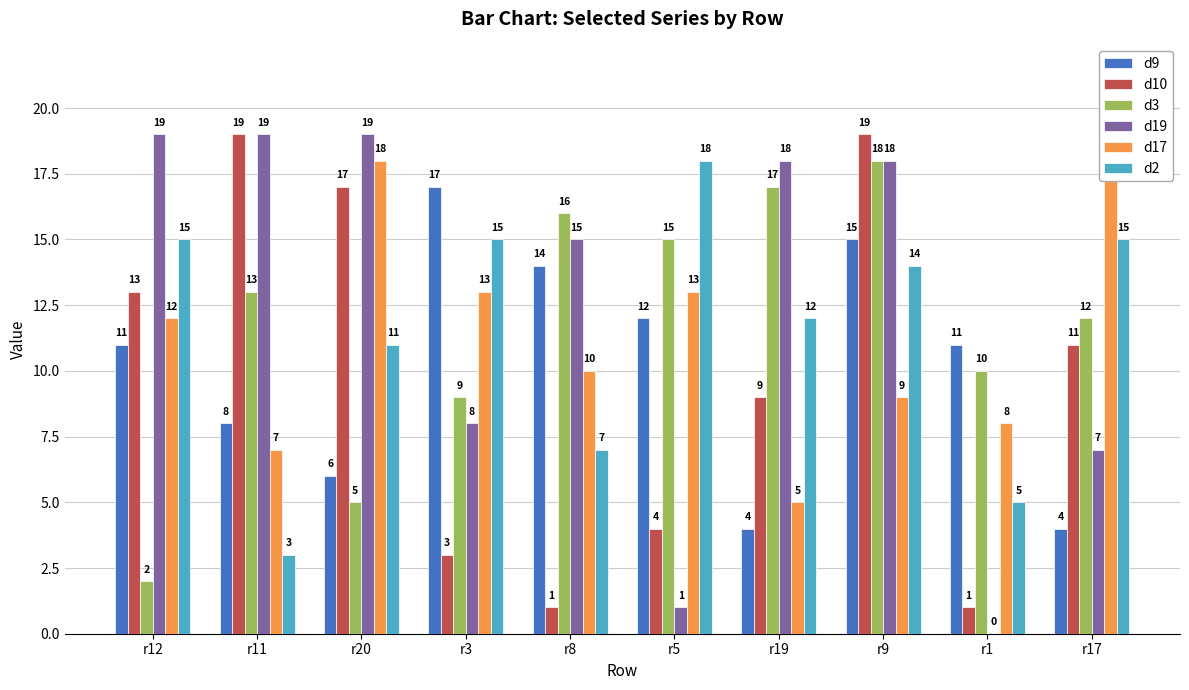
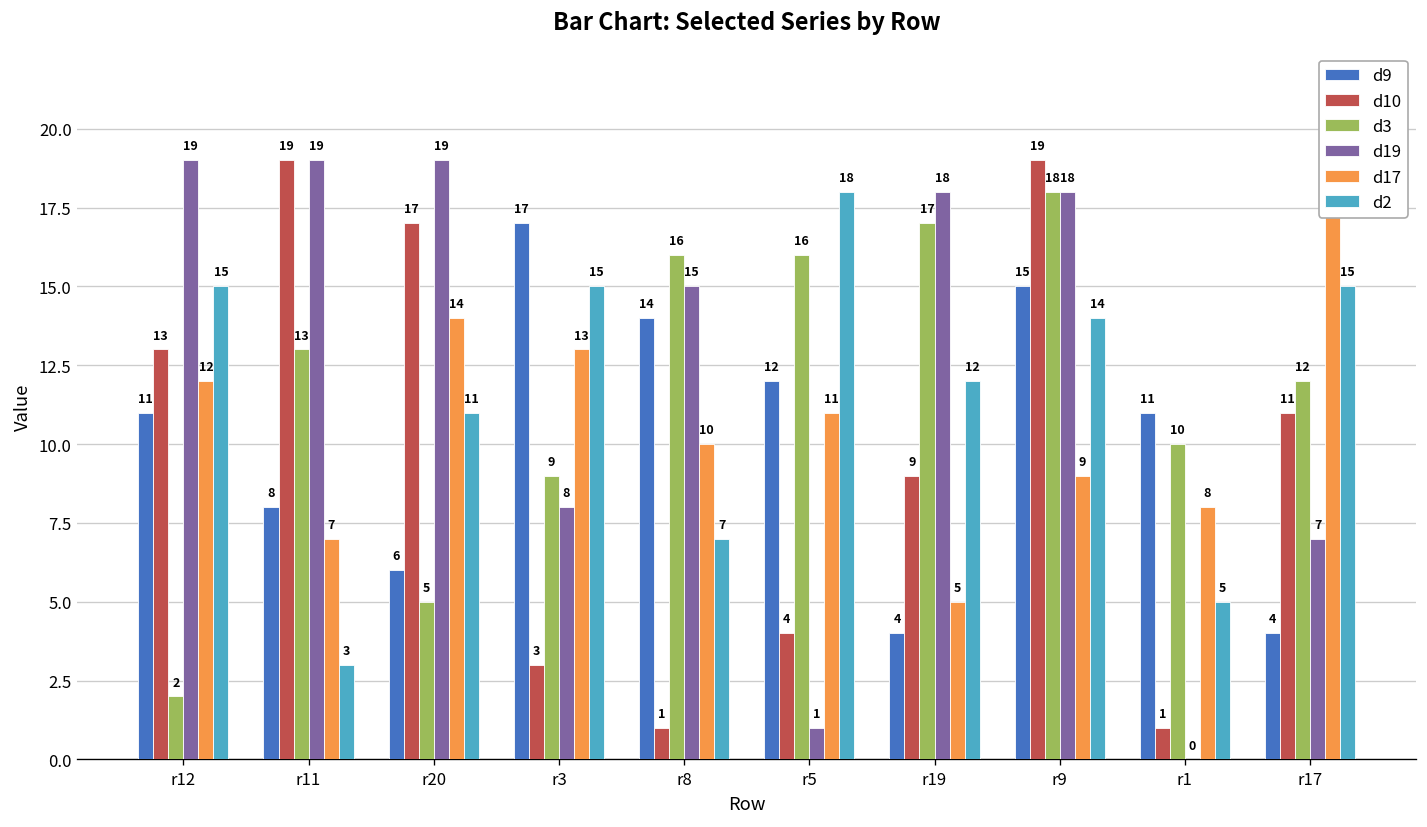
  {
    "d10": {
      "r12": 13,
      "r11": 19,
      "r20": 17,
      "r3": 3,
      "r8": 1,
      "r5": 4,
      "r19": 9,
      "r9": 19,
      "r1": 1,
      "r17": 11
    },
    "d3": {
      "r12": 2,
      "r11": 13,
      "r20": 5,
      "r3": 9,
      "r8": 16,
-     "r5": 15,
+     "r5": 16,
      "r19": 17,
      "r9": 18,
      "r1": 10,
      "r17": 12
    },
    "d19": {
      "r12": 19,
      "r11": 19,
      "r20": 19,
      "r3": 8,
      "r8": 15,
      "r5": 1,
      "r19": 18,
      "r9": 18,
      "r1": 0,
      "r17": 7
    },
    "d17": {
      "r12": 12,
      "r11": 7,
-     "r20": 18,
+     "r20": 14,
      "r3": 13,
      "r8": 10,
-     "r5": 13,
+     "r5": 11,
      "r19": 5,
      "r9": 9,
      "r1": 8
    }
  }
